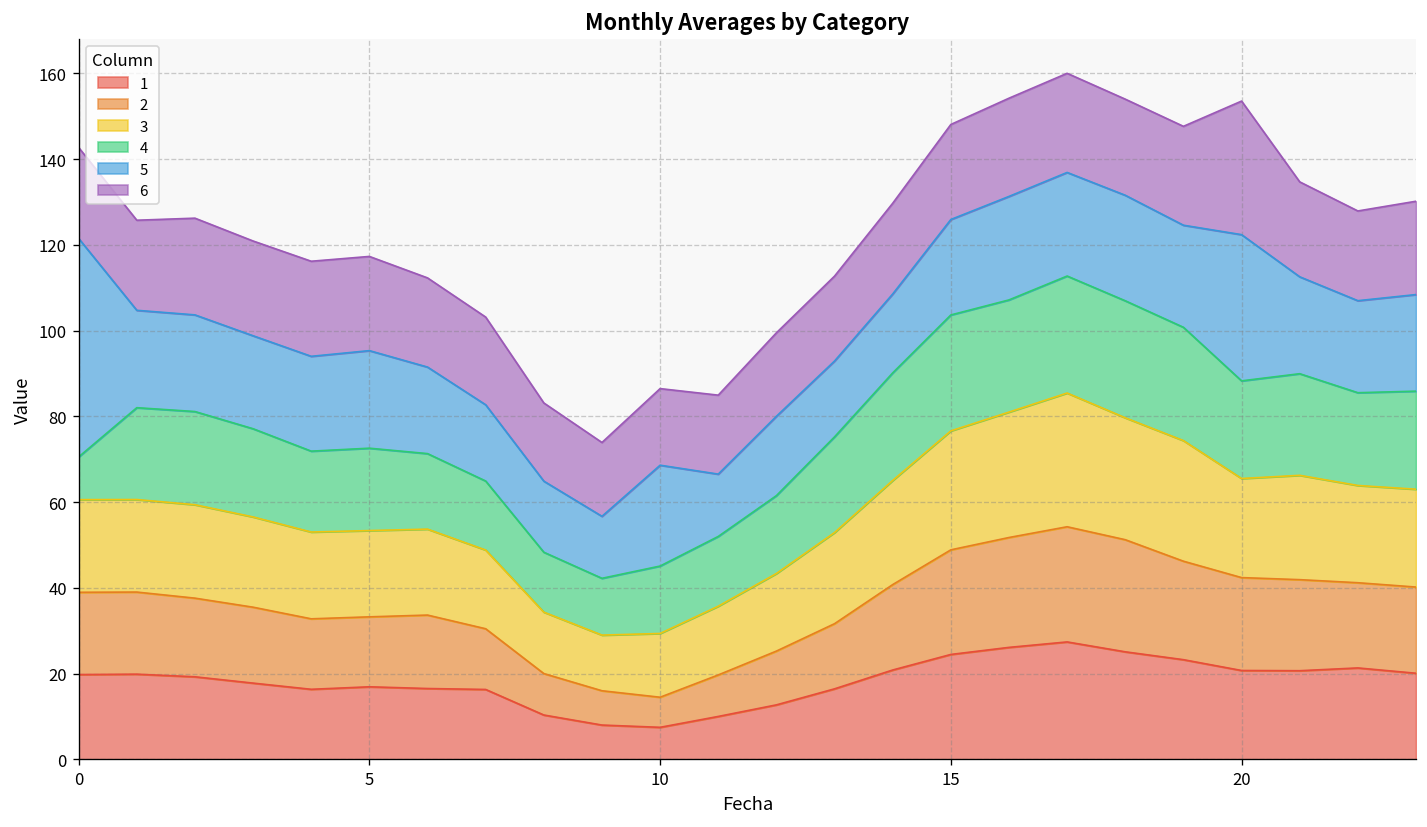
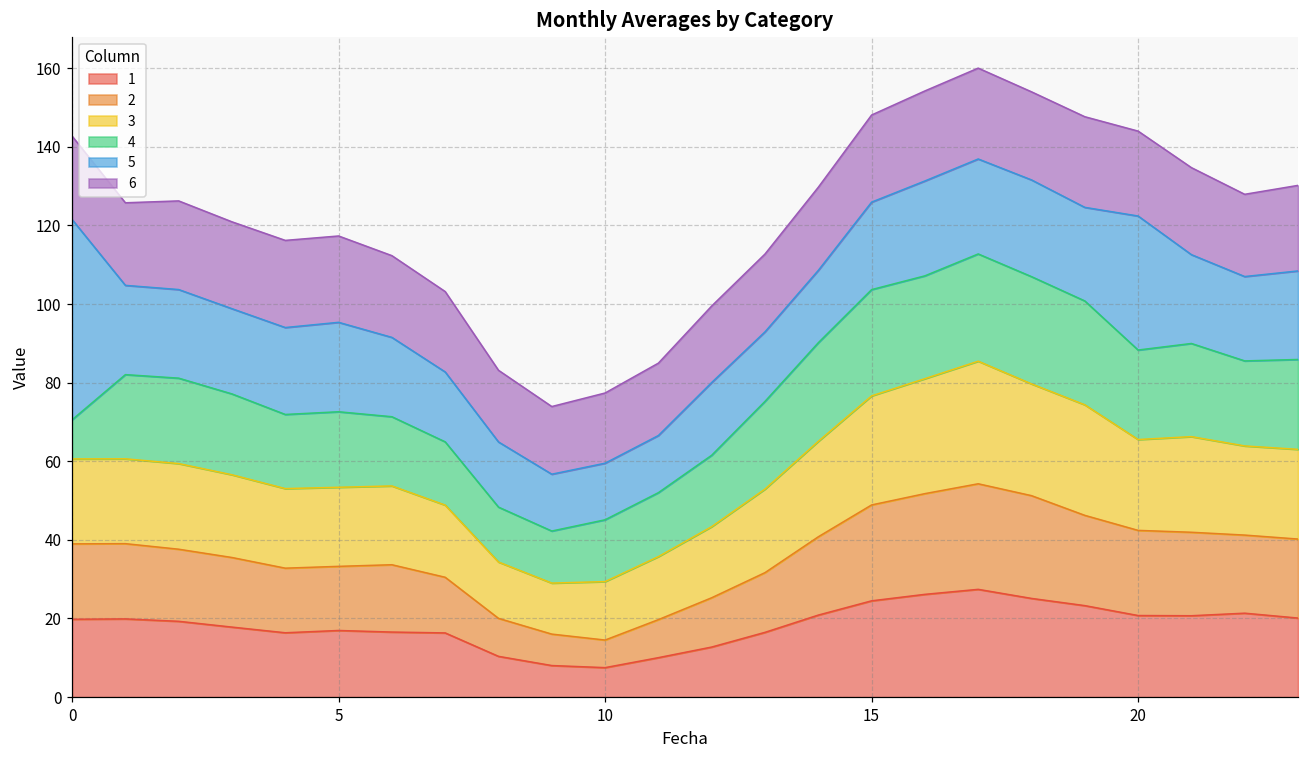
  {
    "3": {
      "0": 22,
      "5": 20,
      "10": 15,
      "15": 28,
      "20": 23
    },
    "4": {
      "0": 10,
      "5": 19,
      "10": 16,
      "15": 27,
      "20": 23
    },
    "5": {
      "0": 51,
      "5": 23,
-     "10": 24,
+     "10": 14,
      "15": 22,
      "20": 34
    },
    "6": {
      "0": 21,
      "5": 22,
      "10": 18,
      "15": 22,
-     "20": 31
+     "20": 22
    }
  }
